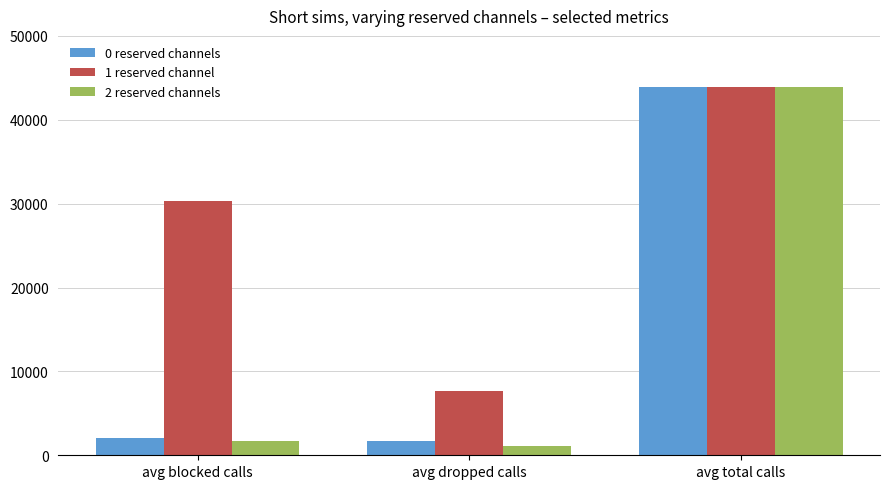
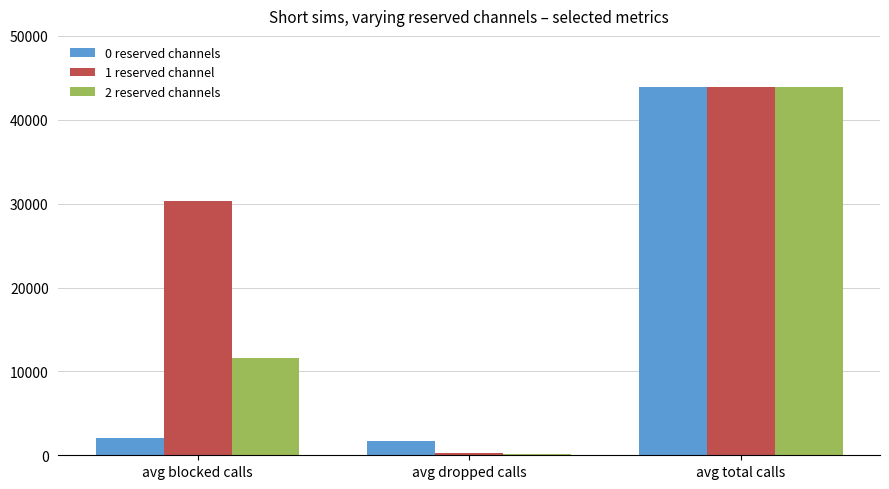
  {
    "0 reserved channels": {
      "avg blocked calls": 2000,
      "avg dropped calls": 2000,
      "avg total calls": 44000
    },
    "1 reserved channel": {
      "avg blocked calls": 30000,
-     "avg dropped calls": 8000,
+     "avg dropped calls": 0,
      "avg total calls": 44000
    },
    "2 reserved channels": {
-     "avg blocked calls": 2000,
-     "avg dropped calls": 1000,
+     "avg blocked calls": 12000,
+     "avg dropped calls": 0,
      "avg total calls": 44000
    }
  }
